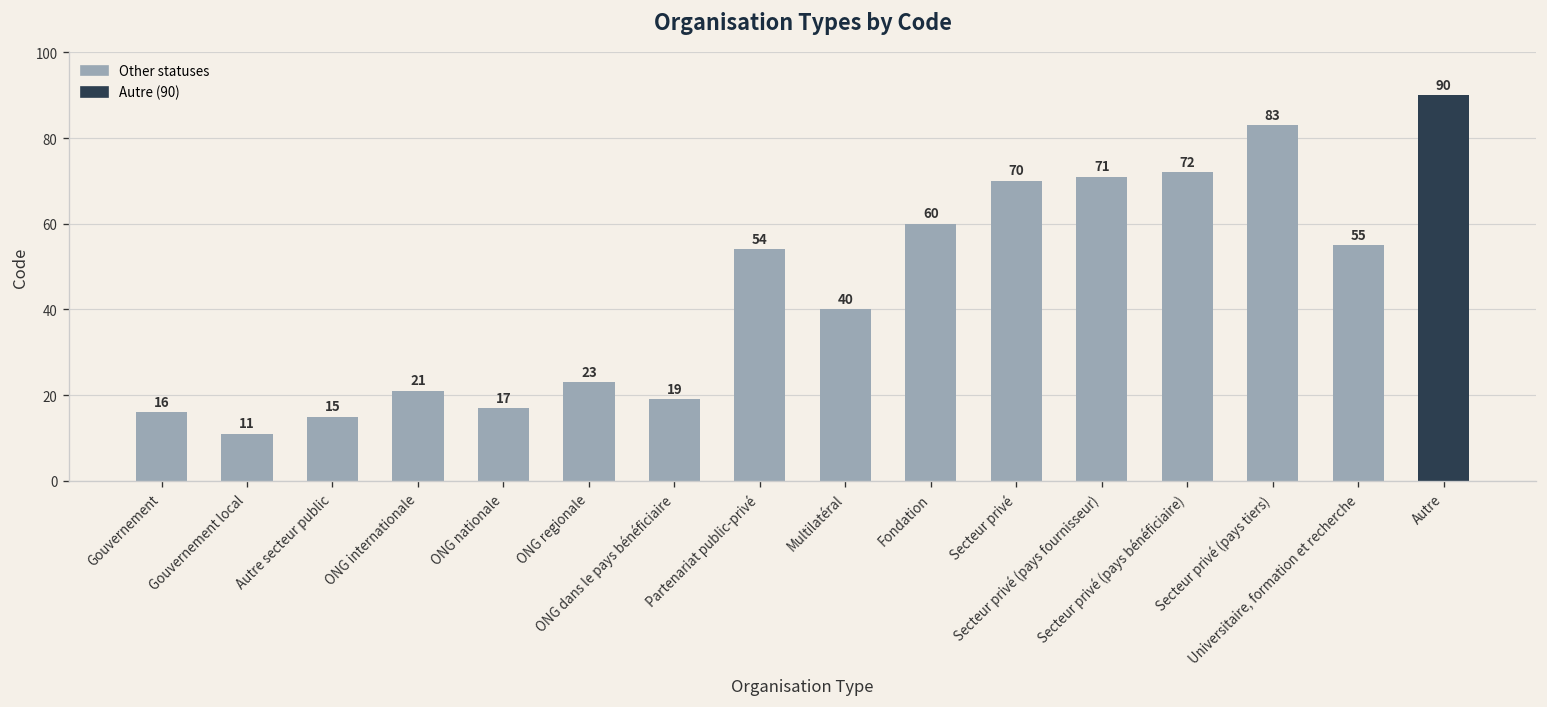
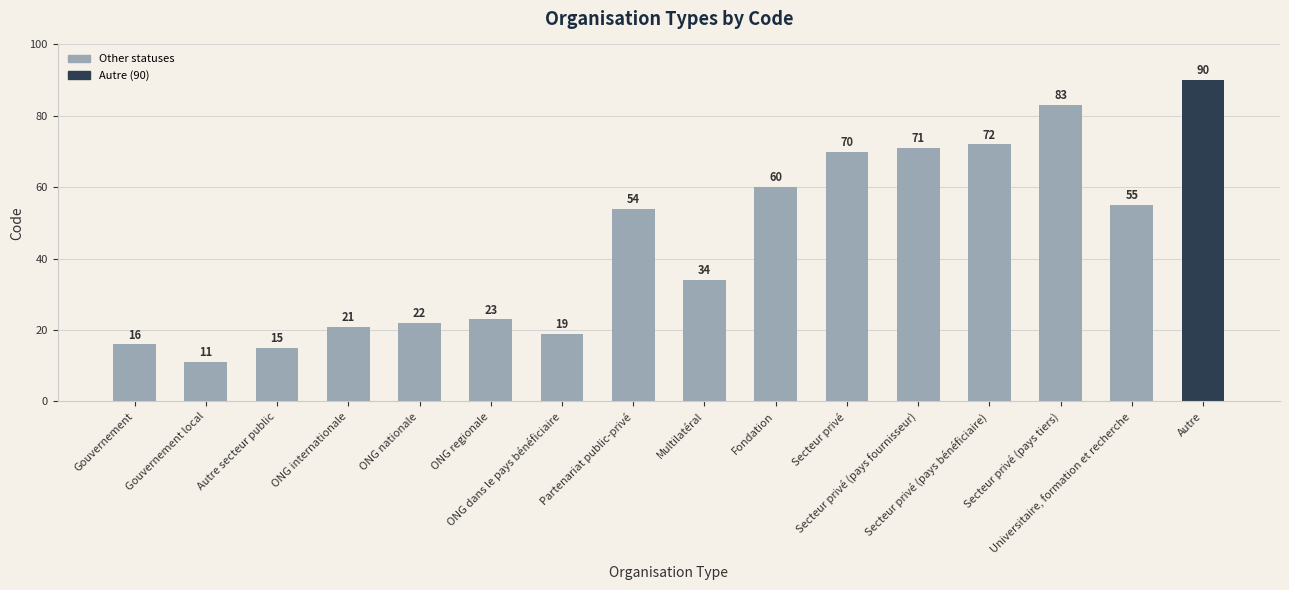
  {
    "Gouvernement": 16,
    "Gouvernement local": 11,
    "Autre secteur public": 15,
    "ONG internationale": 21,
-   "ONG nationale": 17,
+   "ONG nationale": 22,
    "ONG regionale": 23,
    "ONG dans le pays bénéficiaire": 19,
    "Partenariat public-privé": 54,
-   "Multilatéral": 40,
+   "Multilatéral": 34,
    "Fondation": 60,
    "Secteur privé": 70,
    "Secteur privé (pays fournisseur)": 71,
    "Secteur privé (pays bénéficiaire)": 72,
    "Secteur privé (pays tiers)": 83,
    "Universitaire, formation et recherche": 55,
    "Autre": 90
  }
